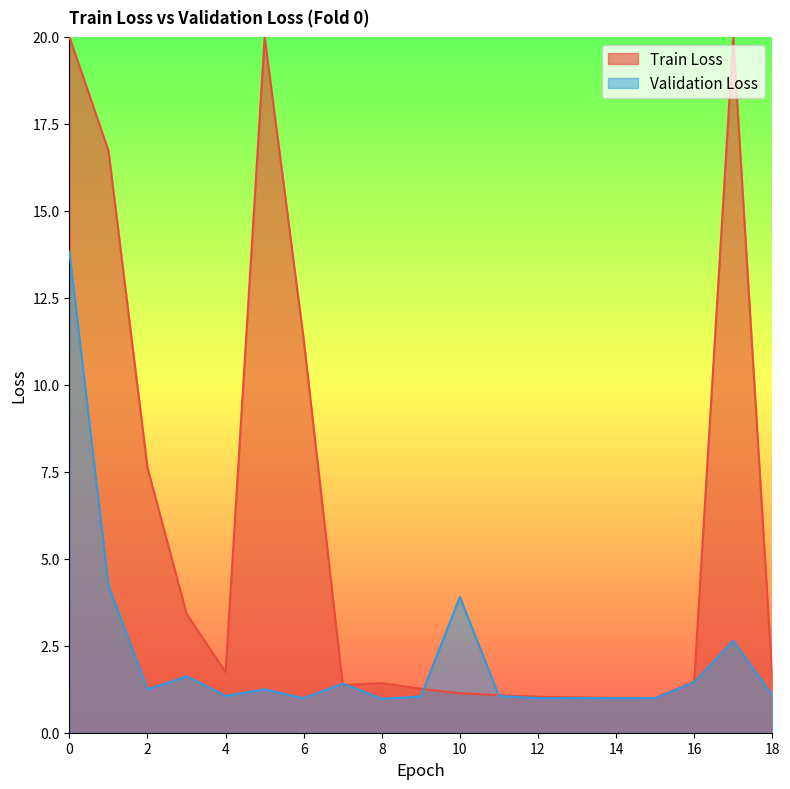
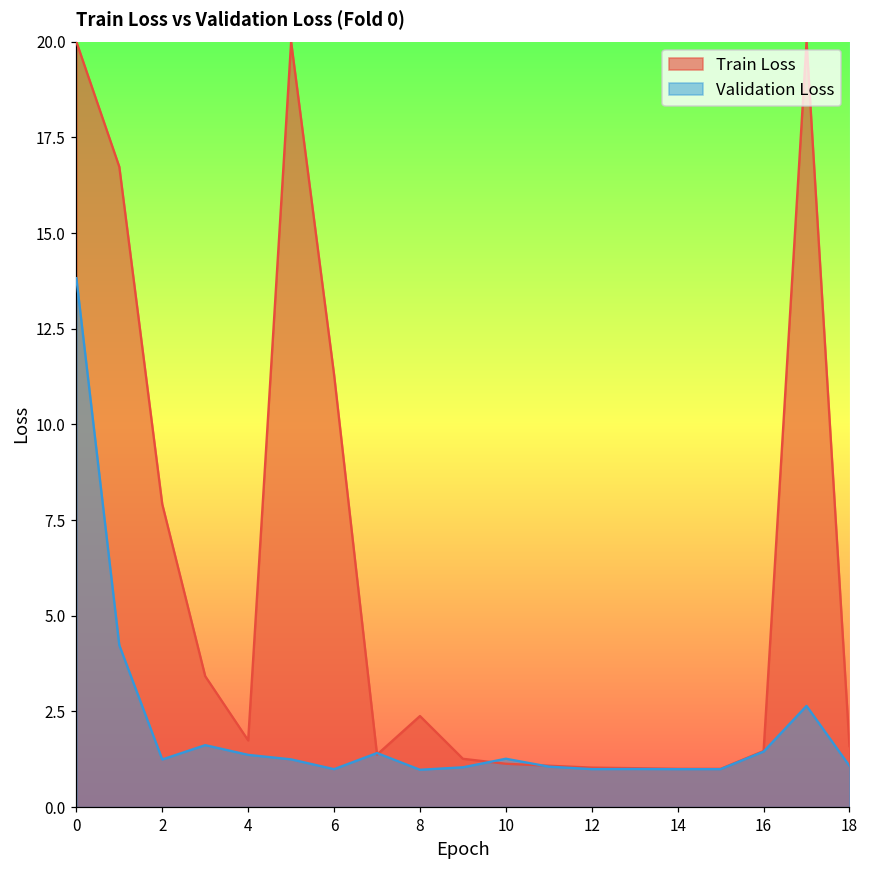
  {
    "Train Loss": {
      "0": 20.0,
-     "2": 7.6,
+     "2": 7.9,
      "4": 1.7,
      "6": 11.3,
-     "8": 1.4,
+     "8": 2.4,
      "10": 1.1,
      "18": 1.6
    },
    "Validation Loss": {
      "0": 13.8,
      "2": 1.2,
-     "4": 1.1,
+     "4": 1.4,
      "6": 1.0,
      "8": 1.0,
-     "10": 3.9,
+     "10": 1.3,
      "18": 1.1
    }
  }
